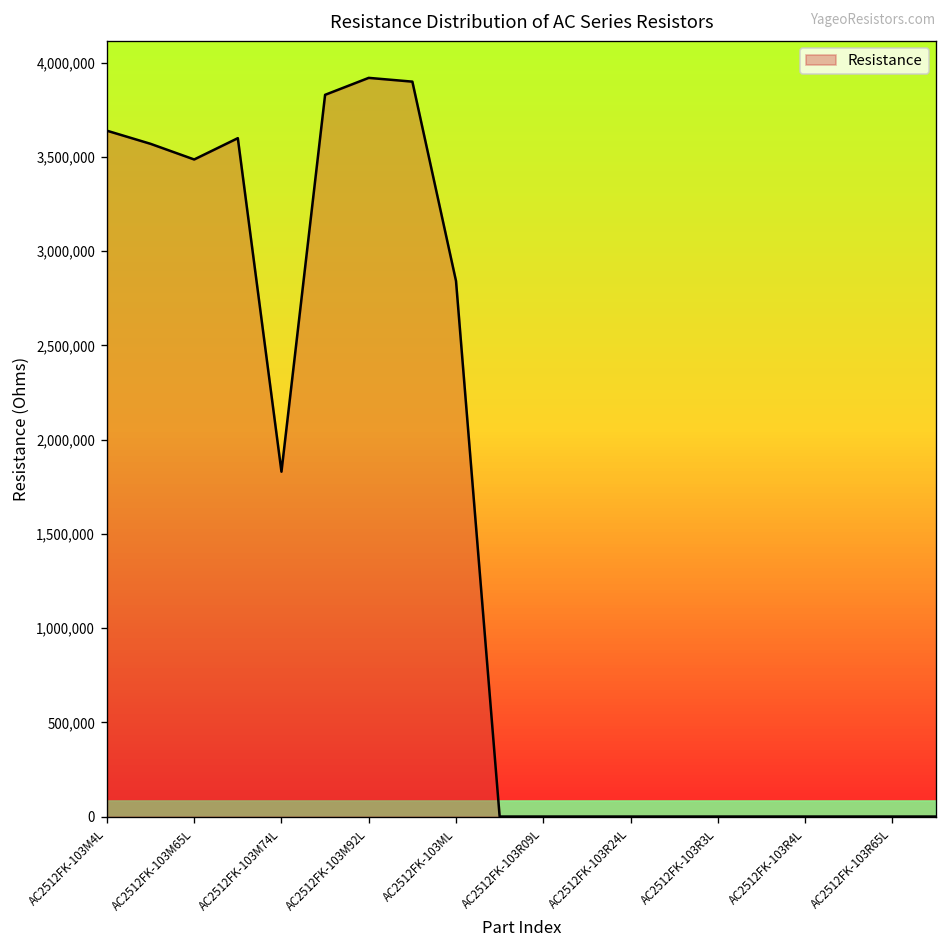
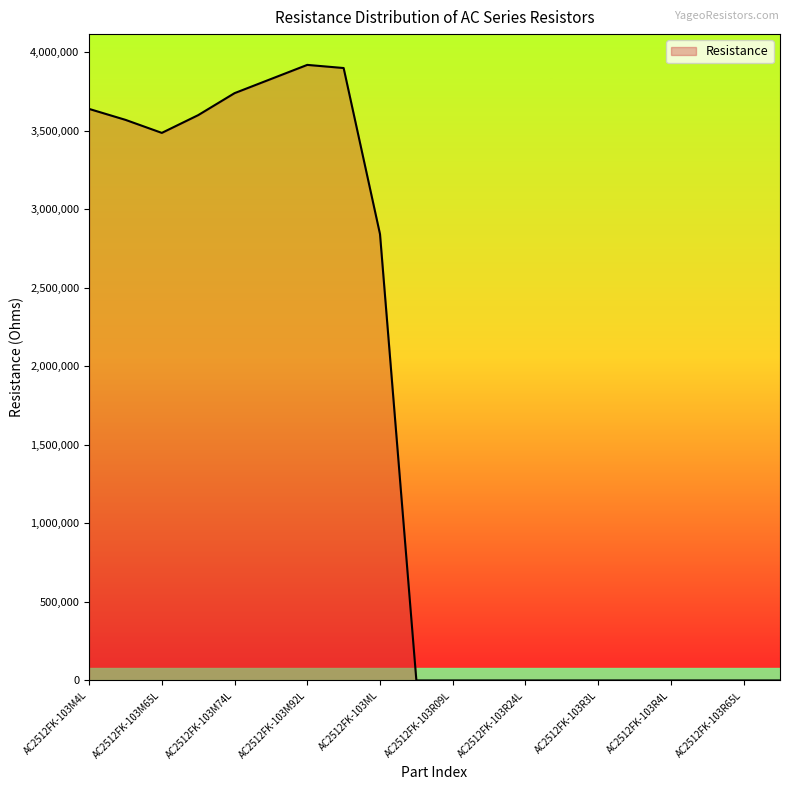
  {
    "AC2512FK-103M4L": "3,640,000",
    "AC2512FK-103M65L": "3,490,000",
-   "AC2512FK-103M74L": "1,830,000",
+   "AC2512FK-103M74L": "3,740,000",
    "AC2512FK-103M92L": "3,920,000",
    "AC2512FK-103ML": "2,840,000"
  }
